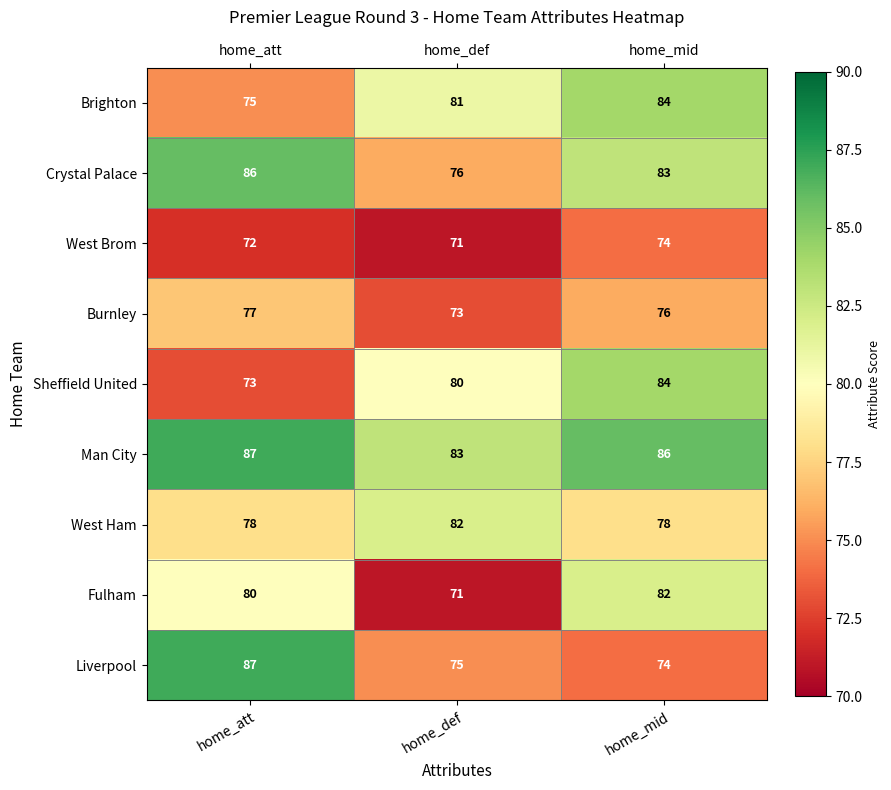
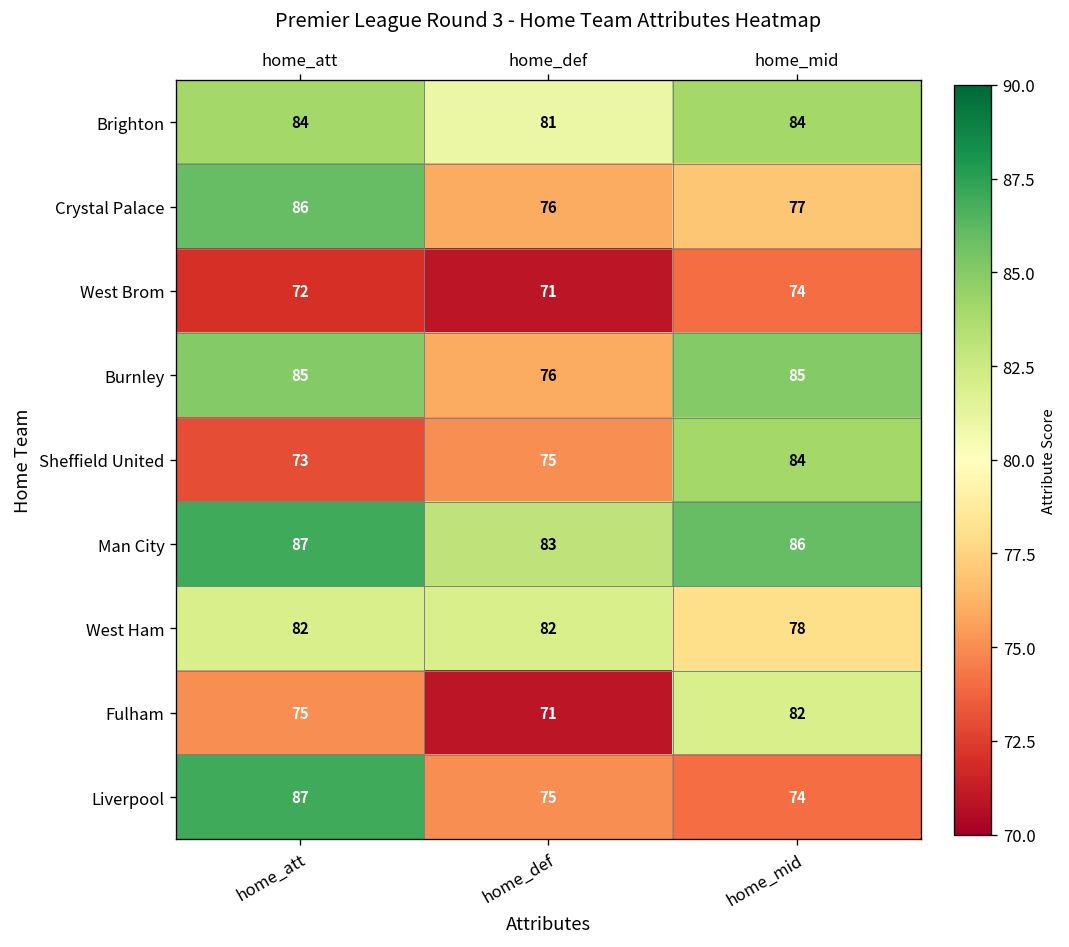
  {
    "Brighton": {
-     "home_att": 75,
+     "home_att": 84,
      "home_def": 81,
      "home_mid": 84
    },
    "Crystal Palace": {
      "home_att": 86,
      "home_def": 76,
-     "home_mid": 83
+     "home_mid": 77
    },
    "West Brom": {
      "home_att": 72,
      "home_def": 71,
      "home_mid": 74
    },
    "Burnley": {
-     "home_att": 77,
-     "home_def": 73,
-     "home_mid": 76
+     "home_att": 85,
+     "home_def": 76,
+     "home_mid": 85
    },
    "Sheffield United": {
      "home_att": 73,
-     "home_def": 80,
+     "home_def": 75,
      "home_mid": 84
    },
    "Man City": {
      "home_att": 87,
      "home_def": 83,
      "home_mid": 86
    },
    "West Ham": {
-     "home_att": 78,
+     "home_att": 82,
      "home_def": 82,
      "home_mid": 78
    },
    "Fulham": {
-     "home_att": 80,
+     "home_att": 75,
      "home_def": 71,
      "home_mid": 82
    },
    "Liverpool": {
      "home_att": 87,
      "home_def": 75,
      "home_mid": 74
    }
  }
